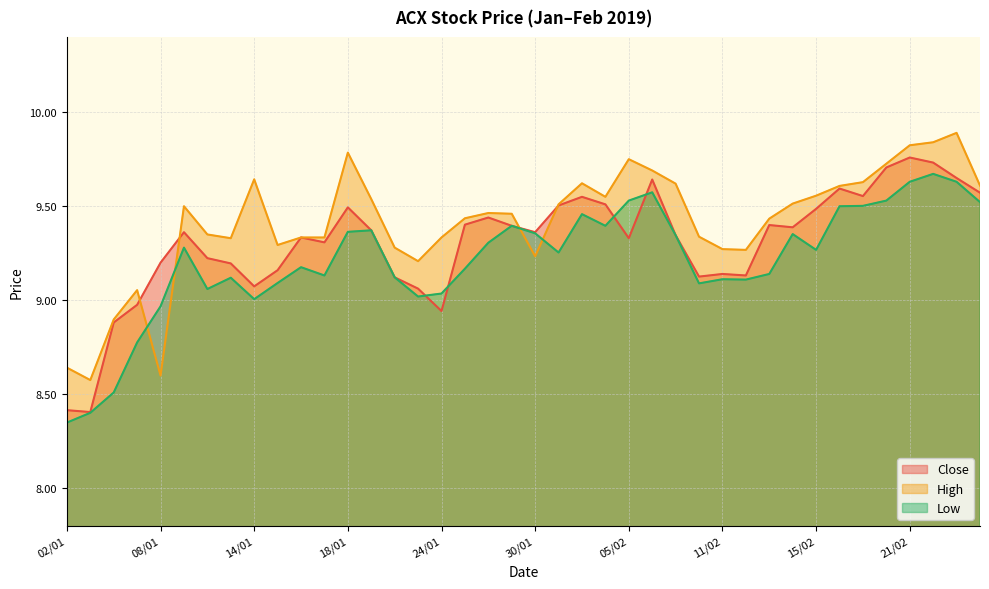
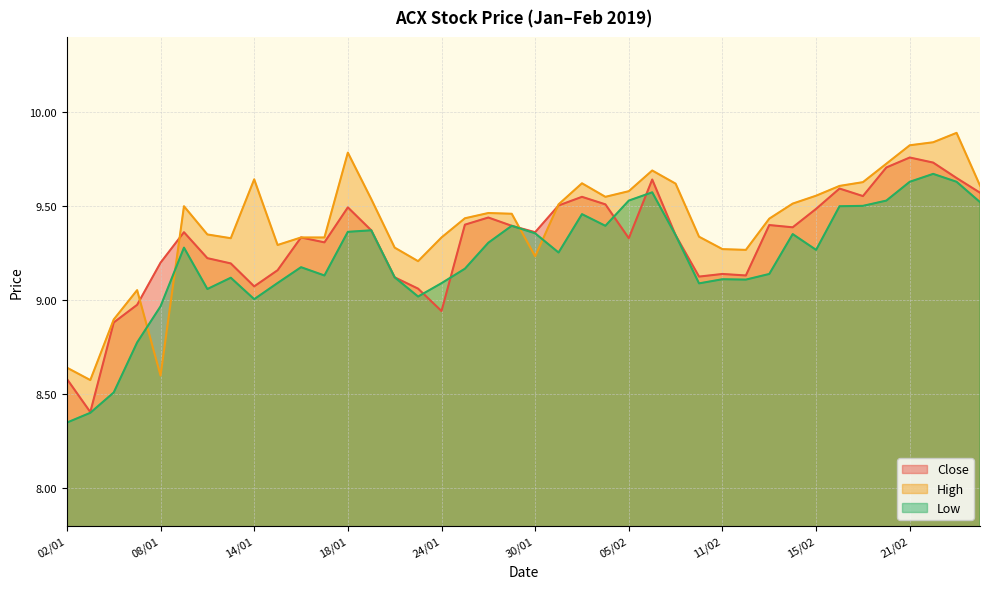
  {
    "Close": {
-     "02/01": 8.42,
+     "02/01": 8.58,
      "08/01": 9.20,
      "14/01": 9.07,
      "18/01": 9.49,
      "24/01": 8.94,
      "05/02": 9.33,
      "11/02": 9.14,
      "15/02": 9.49,
      "21/02": 9.76
    },
    "High": {
      "02/01": 8.64,
      "08/01": 8.60,
      "14/01": 9.64,
      "18/01": 9.79,
      "24/01": 9.33,
      "30/01": 9.23,
-     "05/02": 9.75,
+     "05/02": 9.58,
      "11/02": 9.27,
      "15/02": 9.56,
      "21/02": 9.82
    },
    "Low": {
      "02/01": 8.35,
      "08/01": 8.97,
      "14/01": 9.01,
      "18/01": 9.36,
-     "24/01": 9.04,
+     "24/01": 9.09,
      "05/02": 9.53,
      "11/02": 9.11,
      "15/02": 9.27,
      "21/02": 9.63
    }
  }
